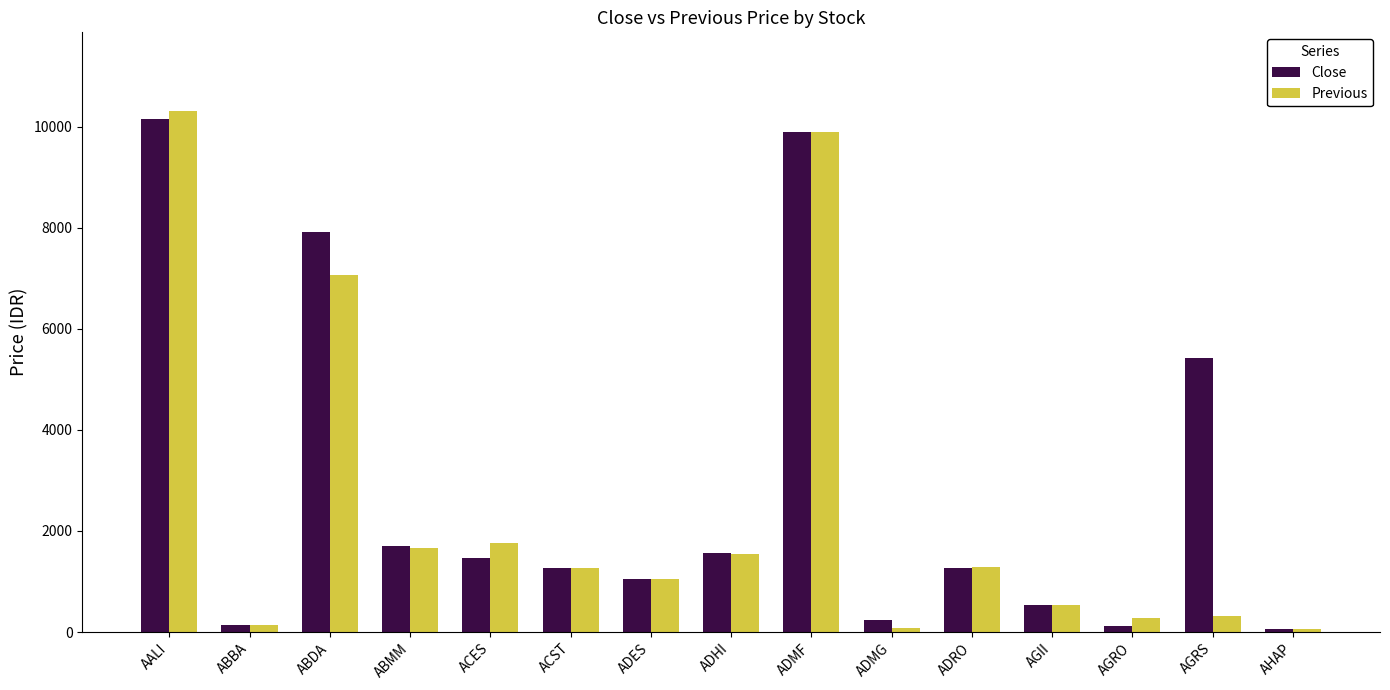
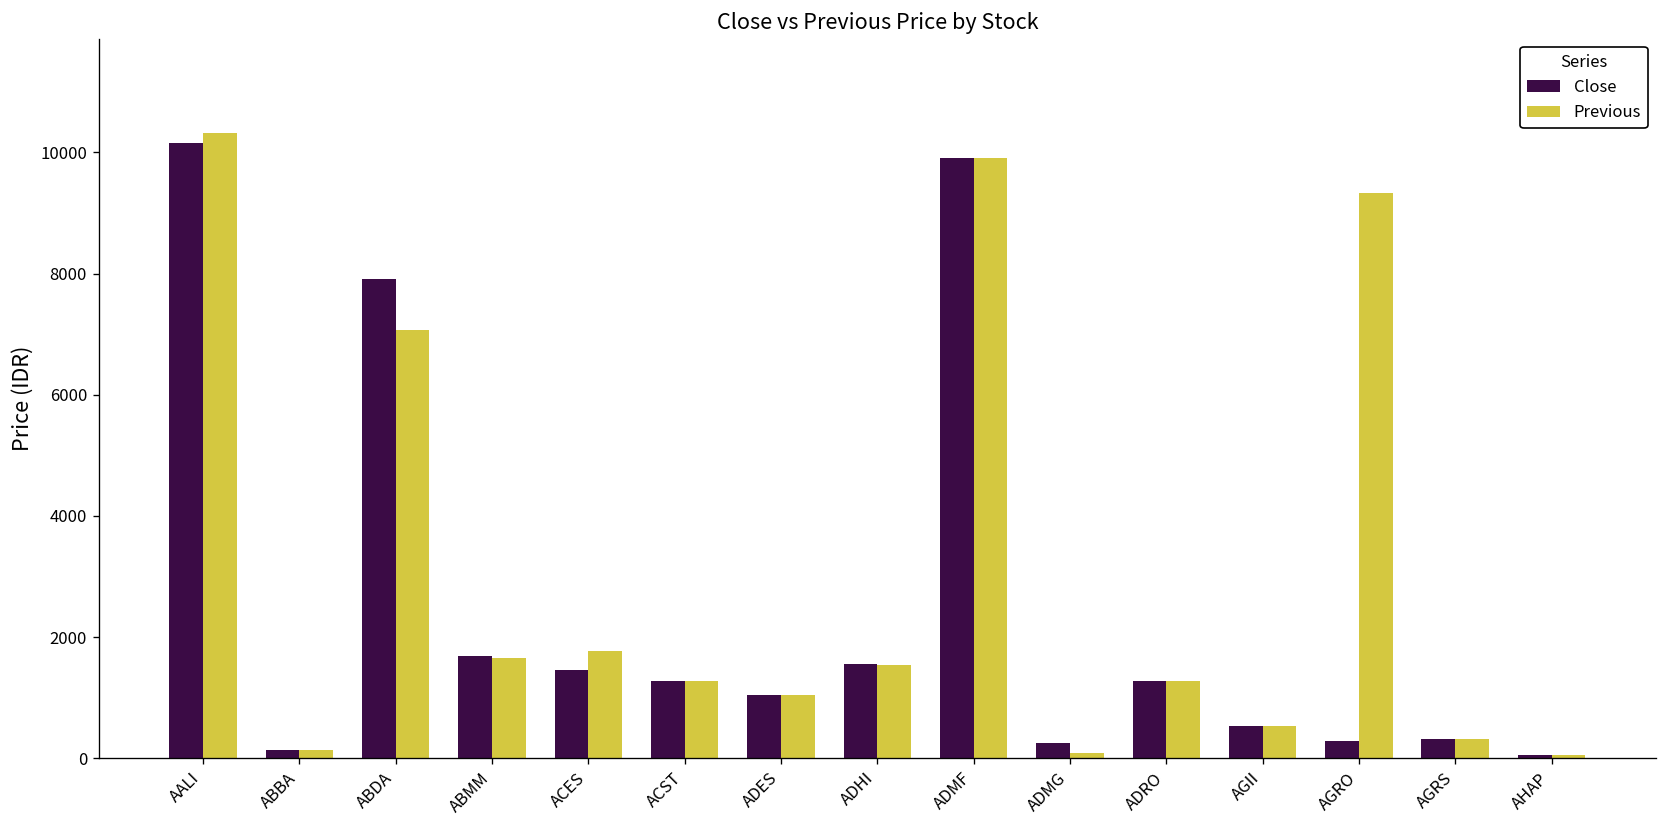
  {
    "Close": {
      "AALI": 10200,
      "ABBA": 100,
      "ABDA": 7900,
      "ABMM": 1700,
      "ACES": 1500,
      "ACST": 1300,
      "ADES": 1100,
      "ADHI": 1600,
      "ADMF": 9900,
      "ADMG": 200,
      "ADRO": 1300,
      "AGII": 500,
-     "AGRO": 100,
-     "AGRS": 5400,
+     "AGRO": 300,
+     "AGRS": 300,
      "AHAP": 100
    },
    "Previous": {
      "AALI": 10300,
      "ABBA": 100,
      "ABDA": 7100,
      "ABMM": 1700,
      "ACES": 1800,
      "ACST": 1300,
      "ADES": 1000,
      "ADHI": 1500,
      "ADMF": 9900,
      "ADMG": 100,
      "ADRO": 1300,
      "AGII": 500,
-     "AGRO": 300,
+     "AGRO": 9300,
      "AGRS": 300,
      "AHAP": 100
    }
  }
